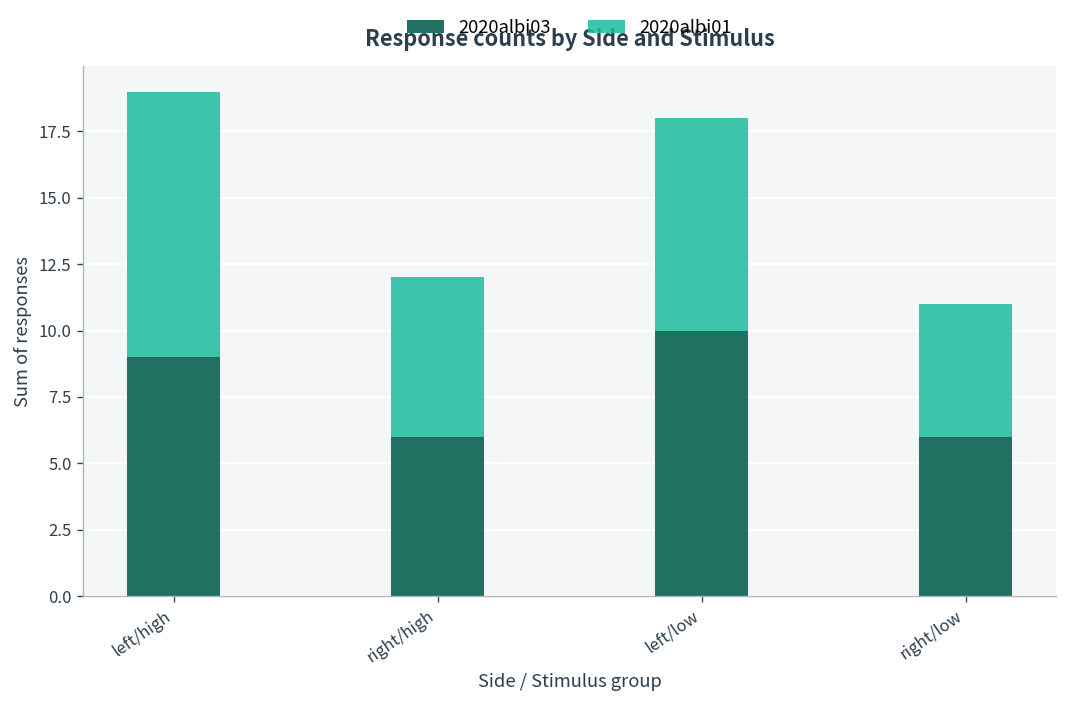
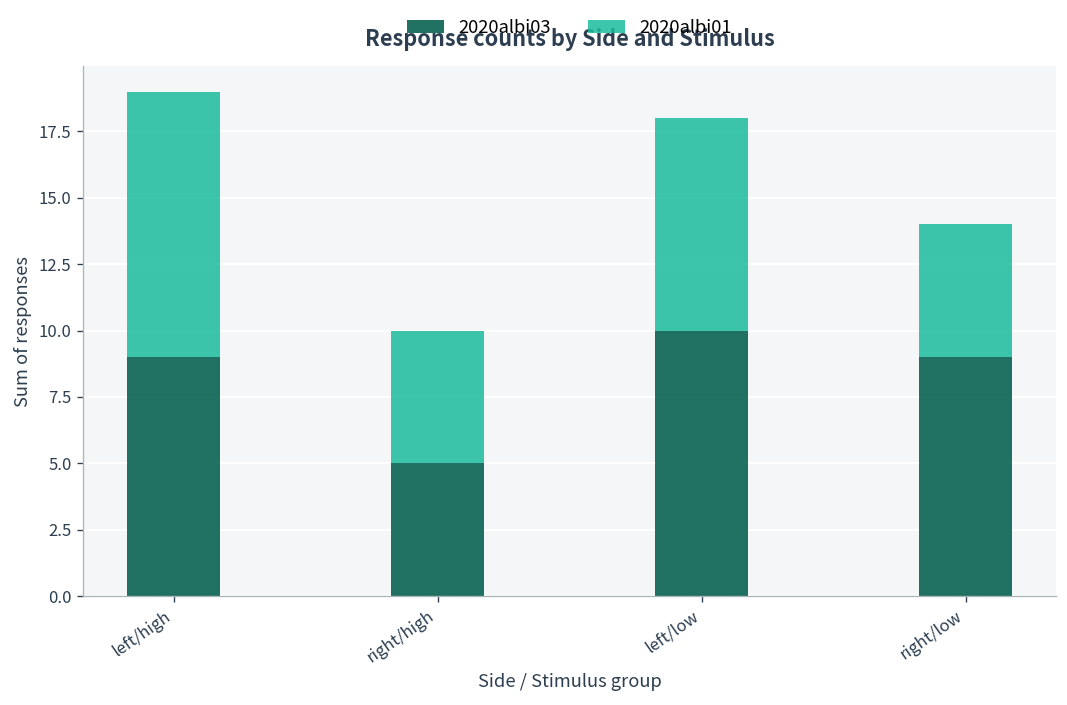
  {
    "2020albi03": {
      "left/high": 9,
-     "right/high": 6,
+     "right/high": 5,
      "left/low": 10,
-     "right/low": 6
+     "right/low": 9
    },
    "2020albi01": {
      "left/high": 10,
-     "right/high": 6,
+     "right/high": 5,
      "left/low": 8,
      "right/low": 5
    }
  }
